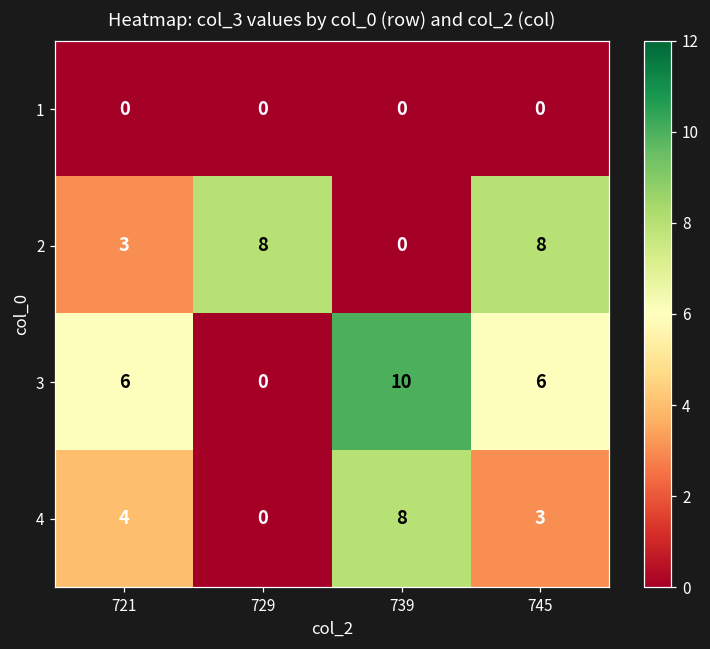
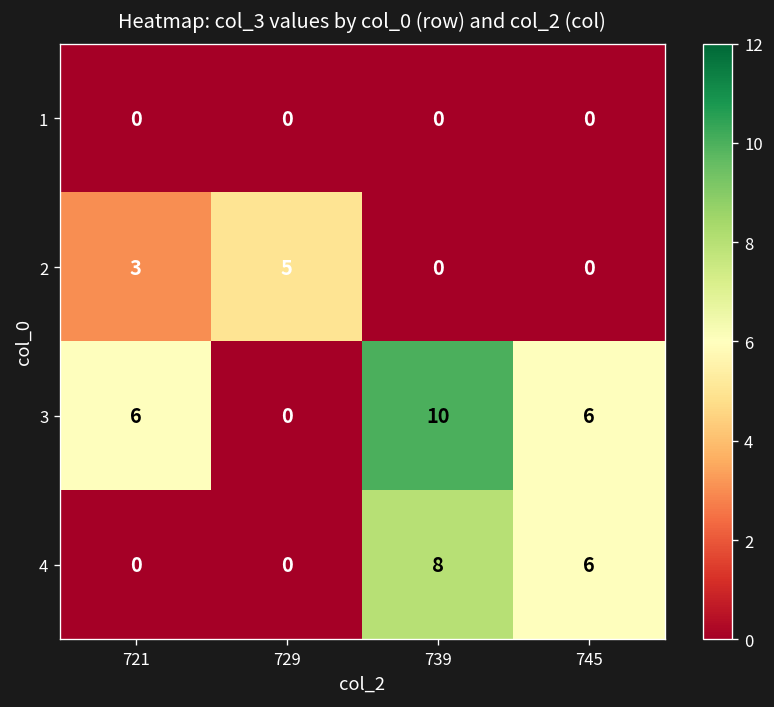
  {
    "1": {
      "721": 0,
      "729": 0,
      "739": 0,
      "745": 0
    },
    "2": {
      "721": 3,
-     "729": 8,
+     "729": 5,
      "739": 0,
-     "745": 8
+     "745": 0
    },
    "3": {
      "721": 6,
      "729": 0,
      "739": 10,
      "745": 6
    },
    "4": {
-     "721": 4,
+     "721": 0,
      "729": 0,
      "739": 8,
-     "745": 3
+     "745": 6
    }
  }
